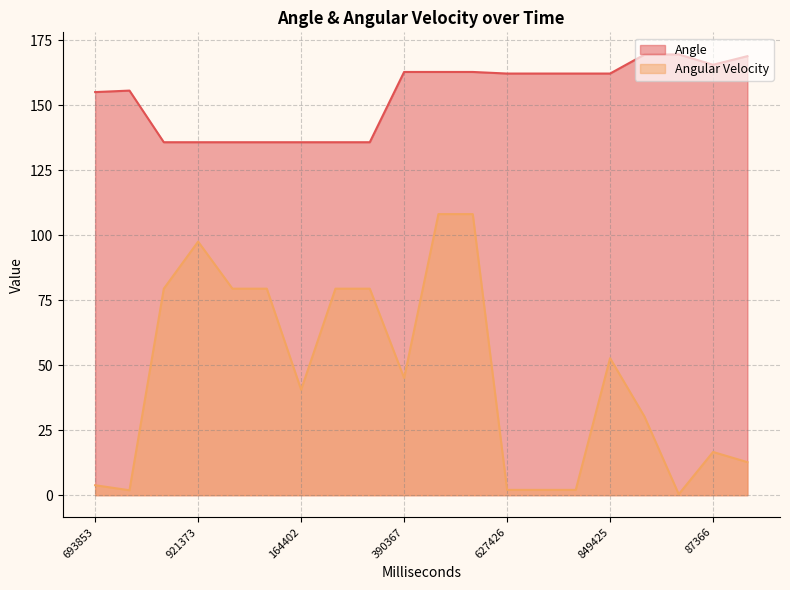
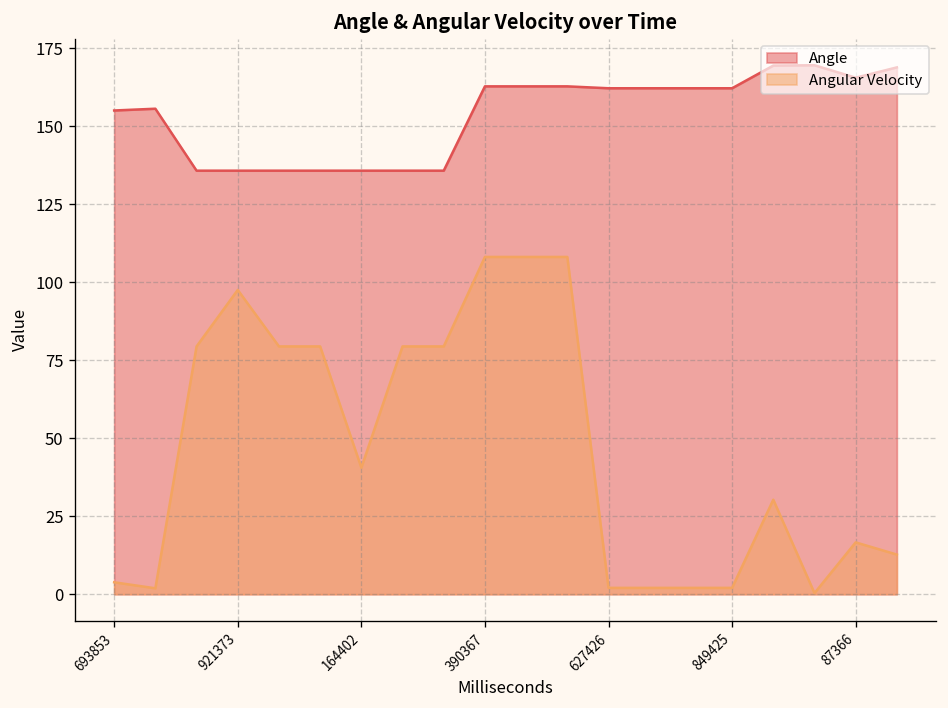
  {
    "Angle": {
      "693853": 155,
      "921373": 136,
      "164402": 136,
      "390367": 163,
      "627426": 162,
      "849425": 162
    },
    "Angular Velocity": {
      "693853": 4,
      "921373": 98,
      "164402": 41,
-     "390367": 45,
+     "390367": 108,
      "627426": 2,
-     "849425": 53,
+     "849425": 2,
      "87366": 17
    }
  }
